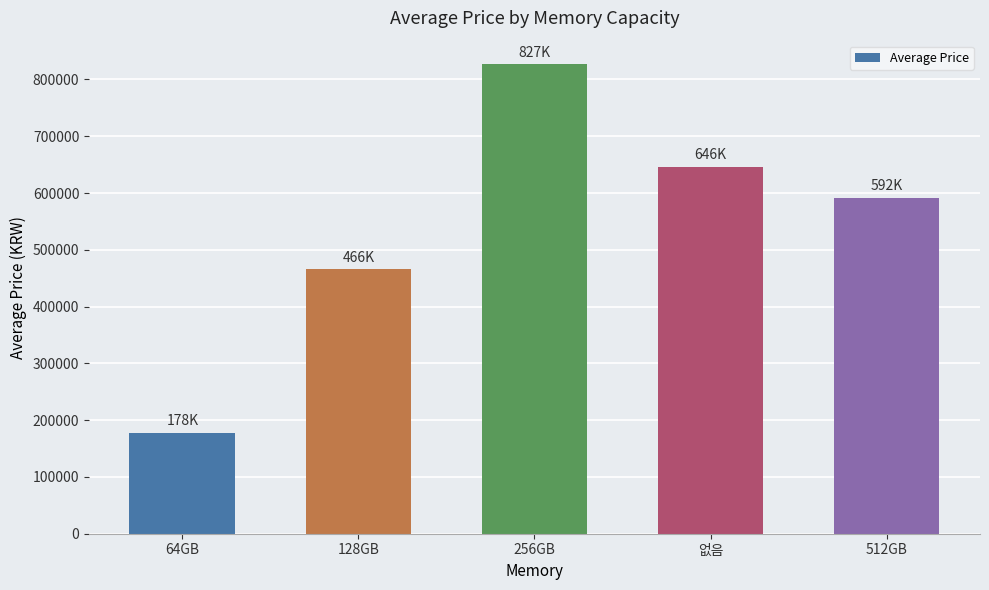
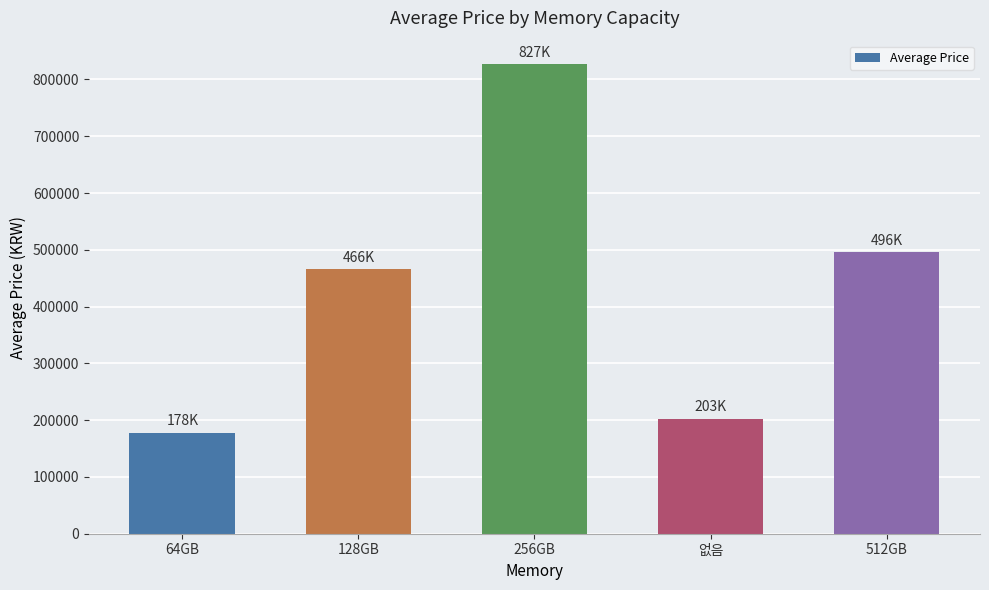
  {
    "64GB": "178K",
    "128GB": "466K",
    "256GB": "827K",
-   "없음": "646K",
-   "512GB": "592K"
+   "없음": "203K",
+   "512GB": "496K"
  }
